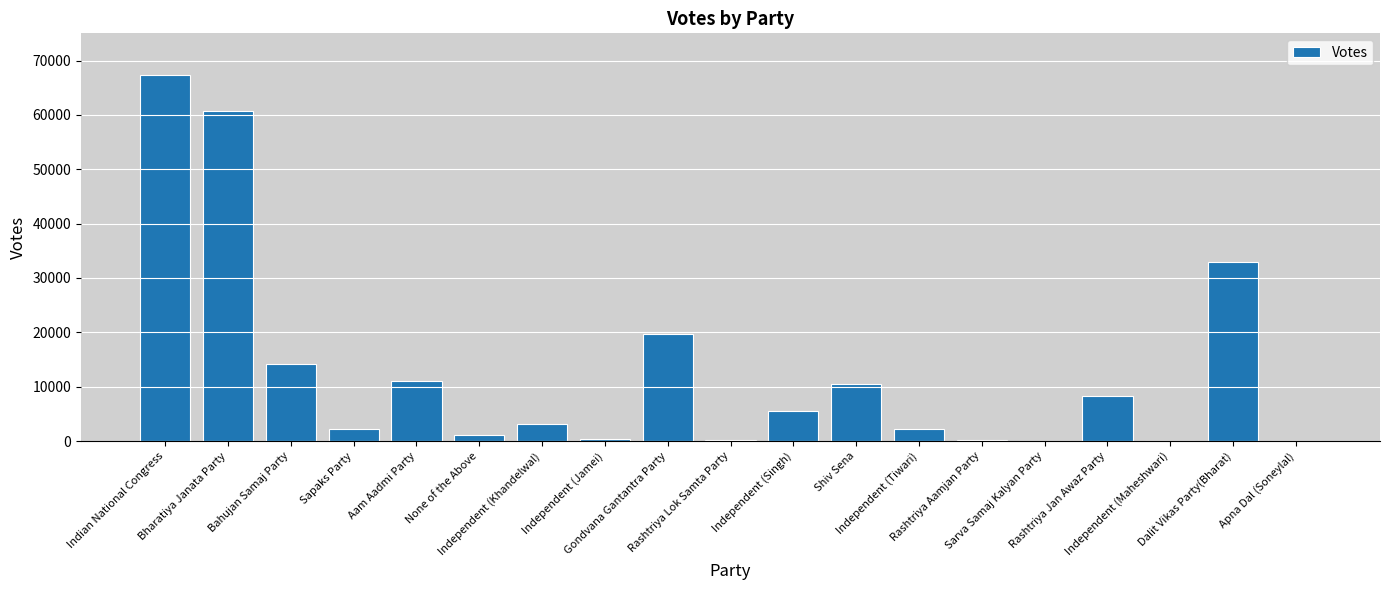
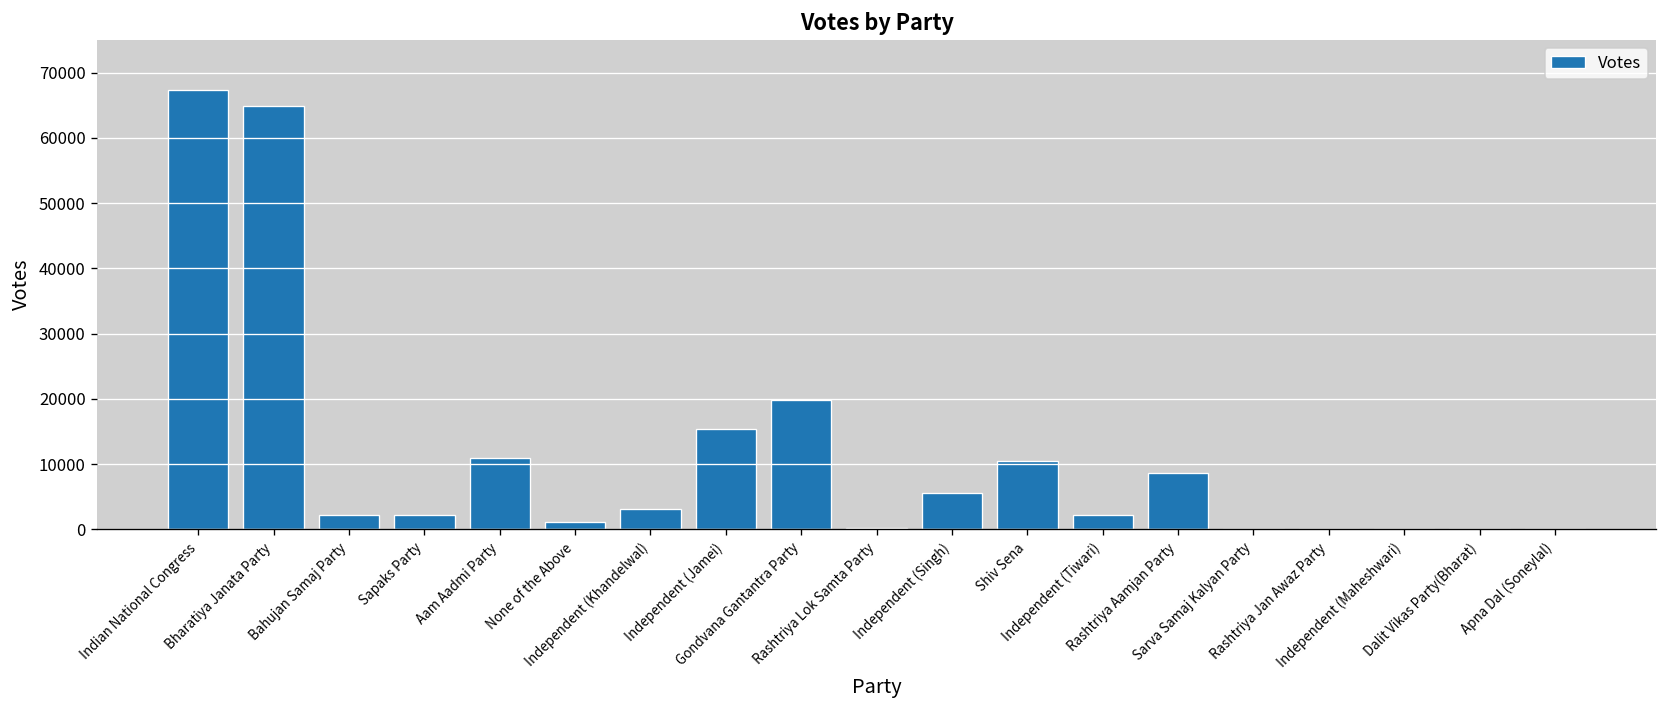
  {
    "Indian National Congress": 67000,
-   "Bharatiya Janata Party": 61000,
-   "Bahujan Samaj Party": 14000,
+   "Bharatiya Janata Party": 65000,
+   "Bahujan Samaj Party": 2000,
    "Sapaks Party": 2000,
    "Aam Aadmi Party": 11000,
    "None of the Above": 1000,
    "Independent (Khandelwal)": 3000,
-   "Independent (Jamei)": 0,
+   "Independent (Jamei)": 15000,
    "Gondvana Gantantra Party": 20000,
    "Independent (Singh)": 6000,
    "Shiv Sena": 10000,
    "Independent (Tiwari)": 2000,
-   "Rashtriya Aamjan Party": 0,
-   "Rashtriya Jan Awaz Party": 8000,
-   "Dalit Vikas Party(Bharat)": 33000
+   "Rashtriya Aamjan Party": 9000,
+   "Rashtriya Jan Awaz Party": 0,
+   "Dalit Vikas Party(Bharat)": 0
  }
